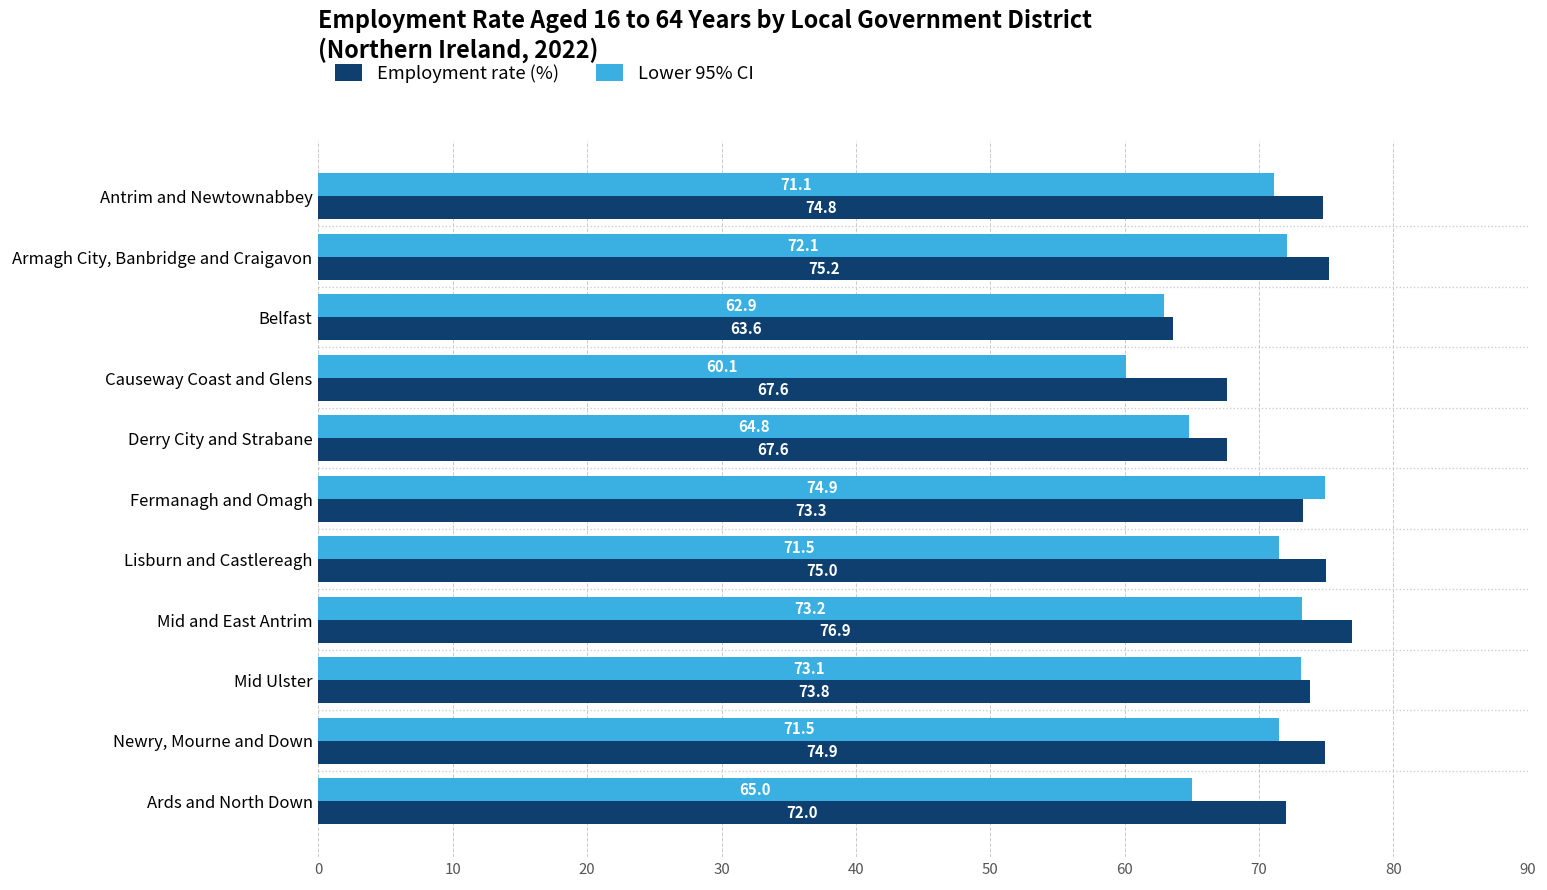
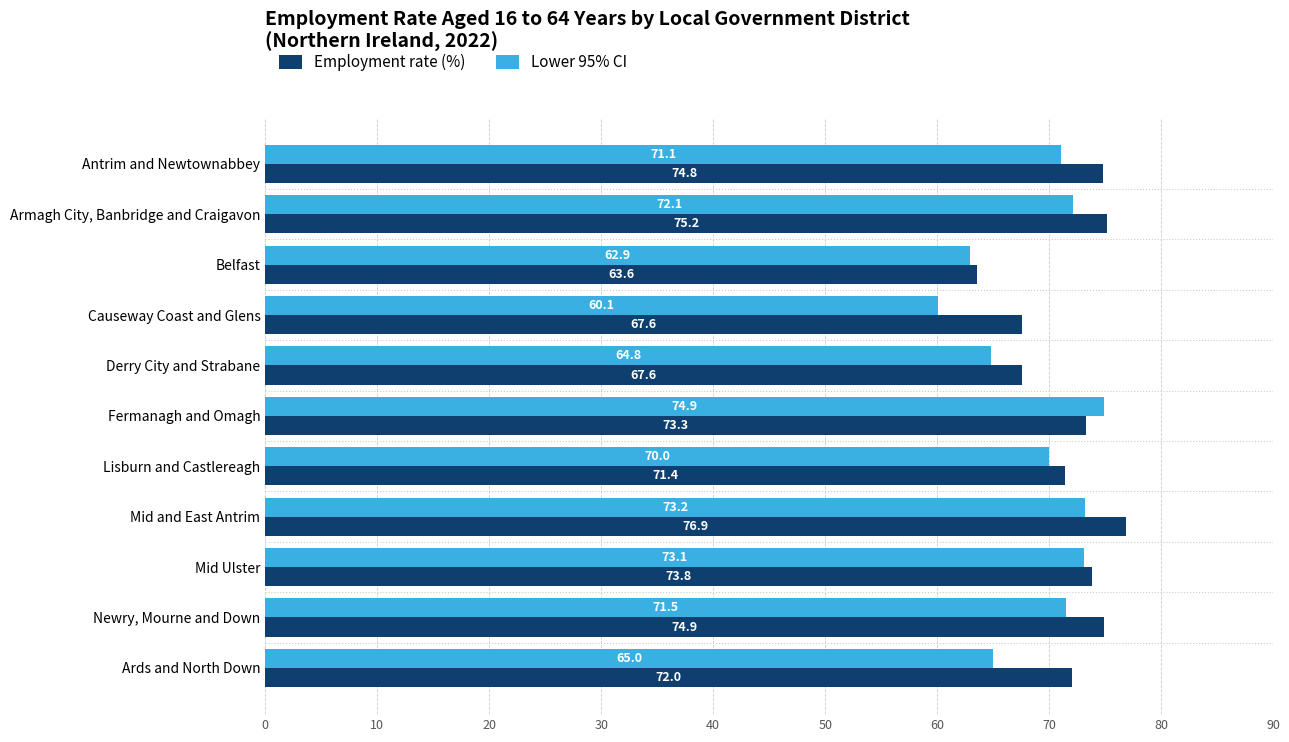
  {
    "Employment rate (%)": {
      "Antrim and Newtownabbey": 74.8,
      "Armagh City, Banbridge and Craigavon": 75.2,
      "Belfast": 63.6,
      "Causeway Coast and Glens": 67.6,
      "Derry City and Strabane": 67.6,
      "Fermanagh and Omagh": 73.3,
-     "Lisburn and Castlereagh": 75.0,
+     "Lisburn and Castlereagh": 71.4,
      "Mid and East Antrim": 76.9,
      "Mid Ulster": 73.8,
      "Newry, Mourne and Down": 74.9,
      "Ards and North Down": 72.0
    },
    "Lower 95% CI": {
      "Antrim and Newtownabbey": 71.1,
      "Armagh City, Banbridge and Craigavon": 72.1,
      "Belfast": 62.9,
      "Causeway Coast and Glens": 60.1,
      "Derry City and Strabane": 64.8,
      "Fermanagh and Omagh": 74.9,
-     "Lisburn and Castlereagh": 71.5,
+     "Lisburn and Castlereagh": 70.0,
      "Mid and East Antrim": 73.2,
      "Mid Ulster": 73.1,
      "Newry, Mourne and Down": 71.5,
      "Ards and North Down": 65.0
    }
  }
